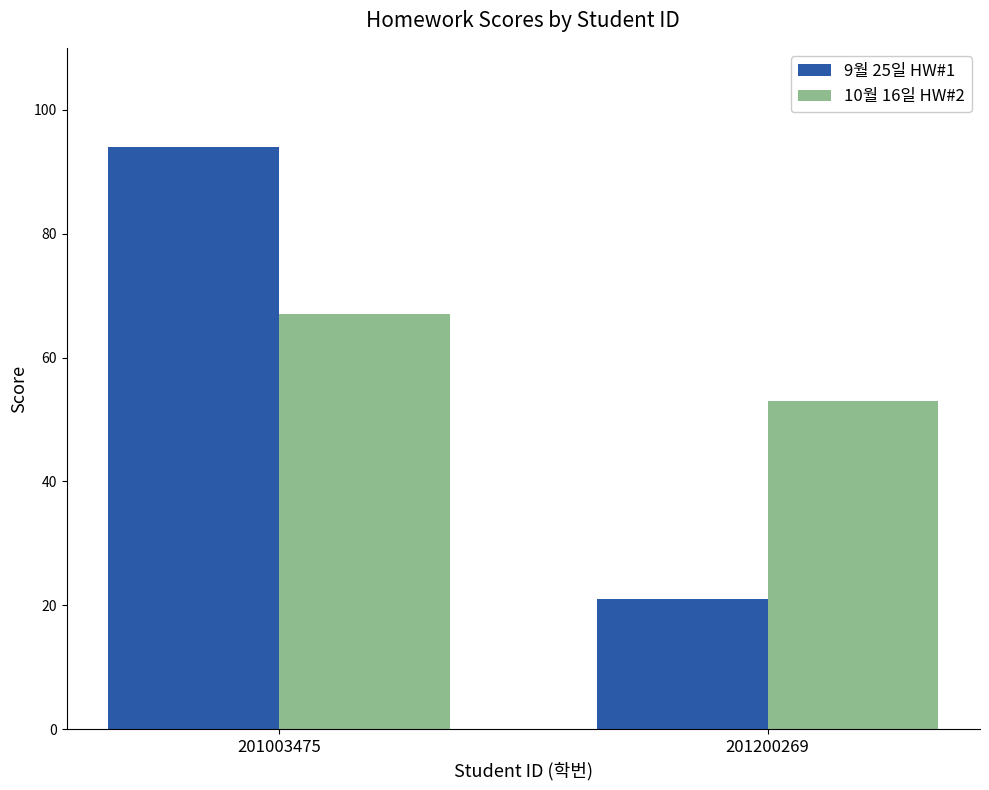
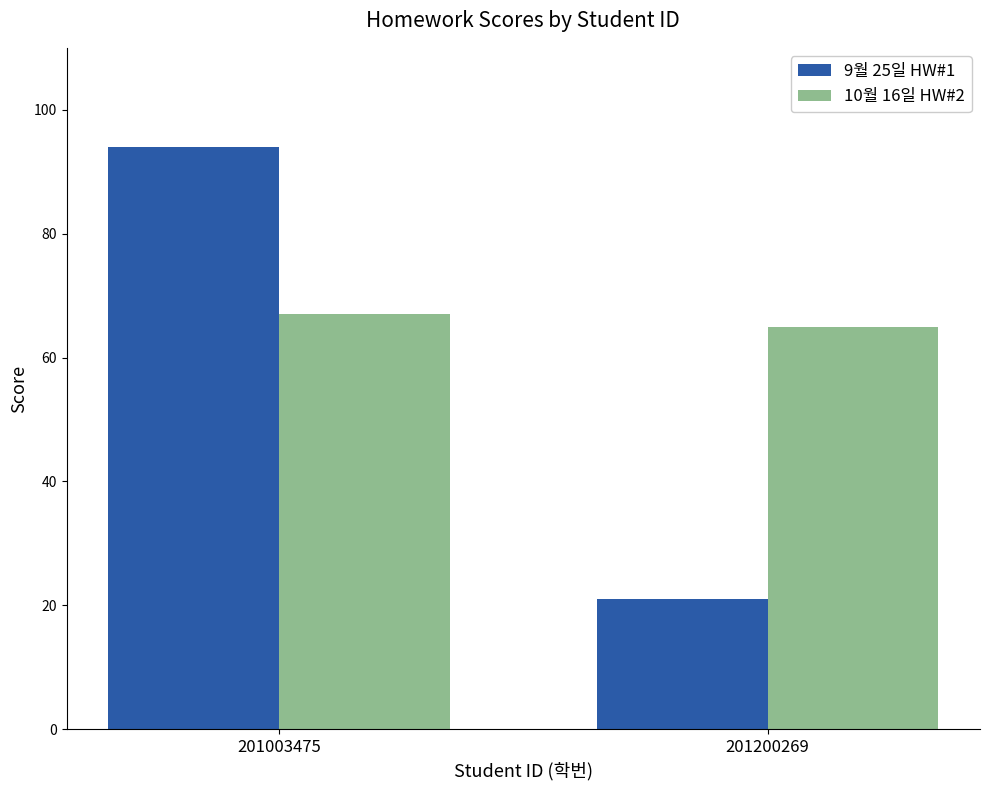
  {
    "9월 25일 HW#1": {
      "201003475": 94,
      "201200269": 21
    },
    "10월 16일 HW#2": {
      "201003475": 67,
-     "201200269": 53
+     "201200269": 65
    }
  }
